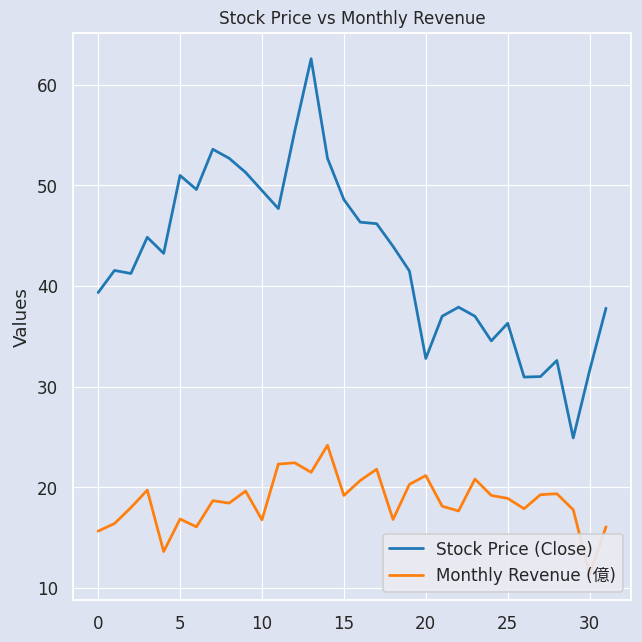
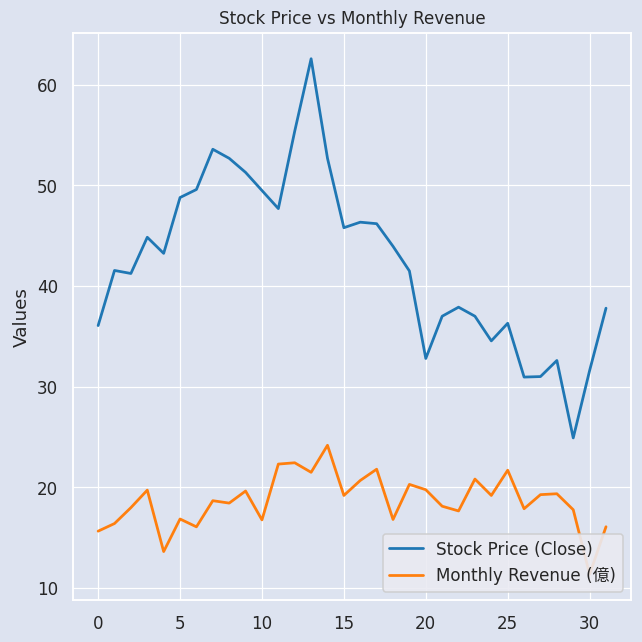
  {
    "Stock Price (Close)": {
-     "0": 39,
-     "5": 51,
+     "0": 36,
+     "5": 49,
      "10": 50,
-     "15": 49,
+     "15": 46,
      "20": 33,
      "25": 36,
      "30": 32
    },
    "Monthly Revenue (億)": {
      "0": 16,
      "5": 17,
      "10": 17,
      "15": 19,
-     "20": 21,
-     "25": 19
+     "20": 20,
+     "25": 22
    }
  }
